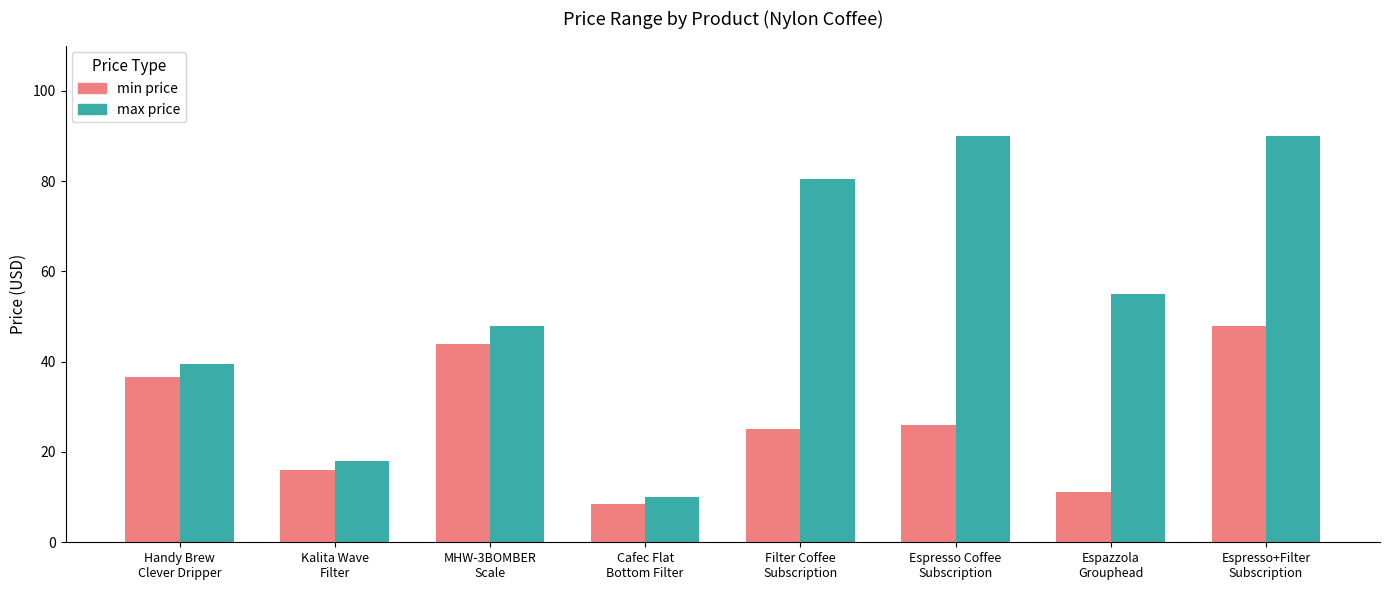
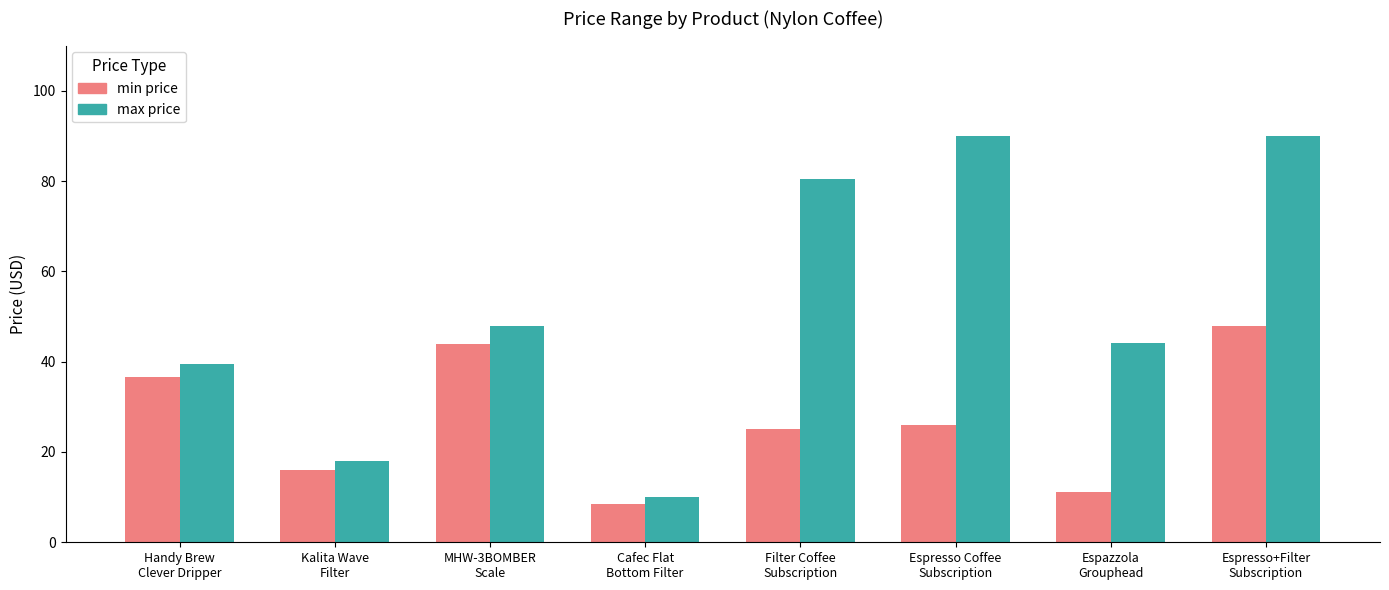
  {
    "min price": {
      "Handy Brew Clever Dripper": 37,
      "Kalita Wave Filter": 16,
      "MHW-3BOMBER Scale": 44,
      "Cafec Flat Bottom Filter": 9,
      "Filter Coffee Subscription": 25,
      "Espresso Coffee Subscription": 26,
      "Espazzola Grouphead": 11,
      "Espresso+Filter Subscription": 48
    },
    "max price": {
      "Handy Brew Clever Dripper": 40,
      "Kalita Wave Filter": 18,
      "MHW-3BOMBER Scale": 48,
      "Cafec Flat Bottom Filter": 10,
      "Filter Coffee Subscription": 80,
      "Espresso Coffee Subscription": 90,
-     "Espazzola Grouphead": 55,
+     "Espazzola Grouphead": 44,
      "Espresso+Filter Subscription": 90
    }
  }
